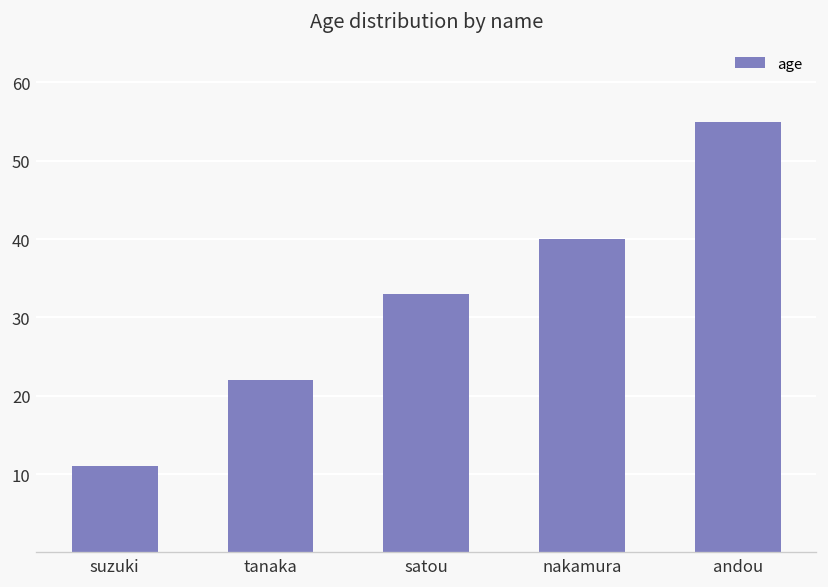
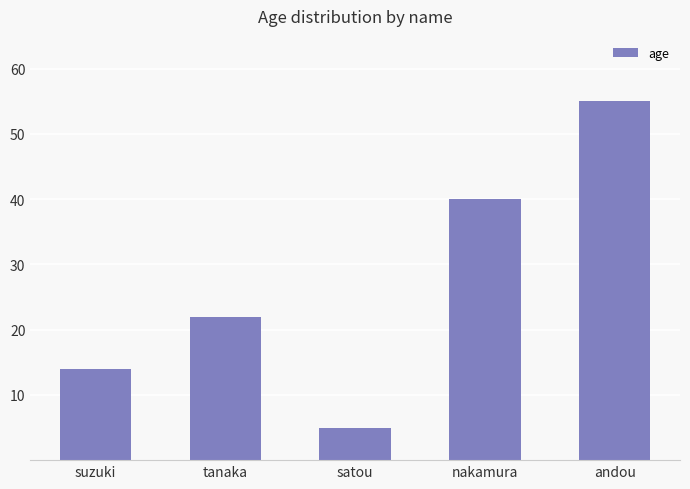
  {
-   "suzuki": 11,
+   "suzuki": 14,
    "tanaka": 22,
-   "satou": 33,
+   "satou": 5,
    "nakamura": 40,
    "andou": 55
  }
